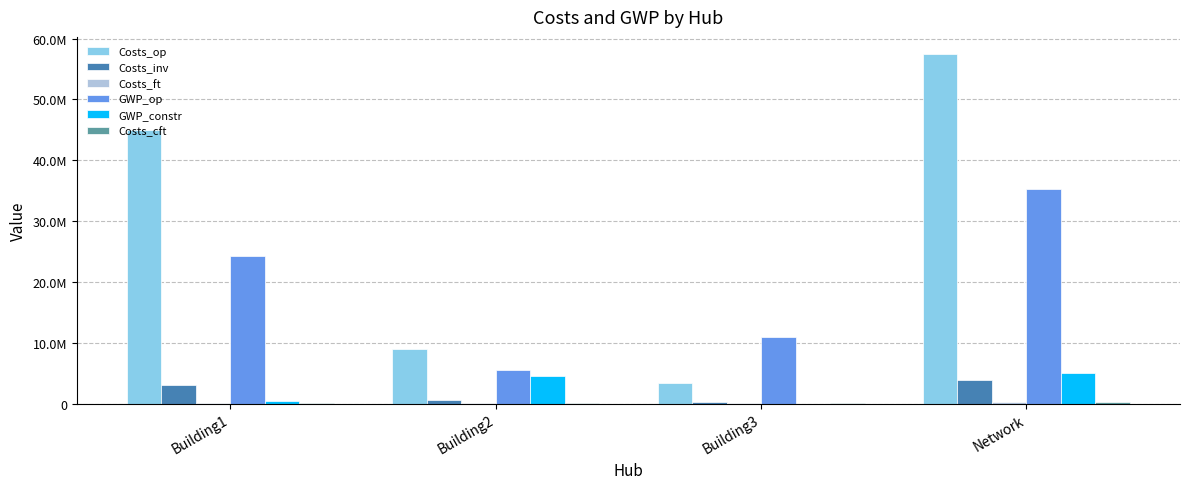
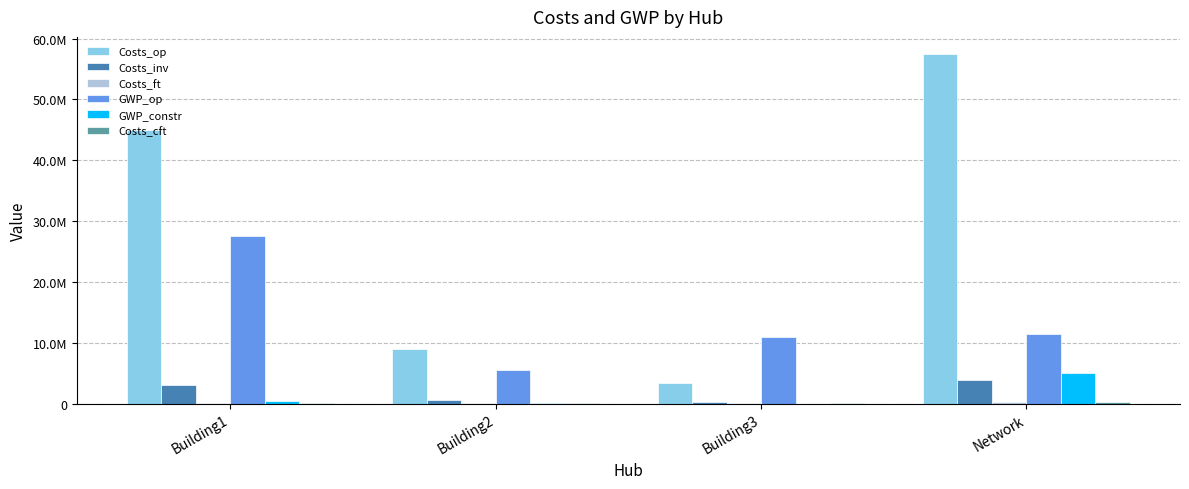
  {
    "GWP_op": {
-     "Building1": 24000000,
+     "Building1": 28000000,
      "Building2": 6000000,
      "Building3": 11000000,
-     "Network": 35000000
+     "Network": 11000000
    },
    "GWP_constr": {
      "Building1": 0,
-     "Building2": 5000000,
+     "Building2": 0,
      "Network": 5000000
    }
  }
